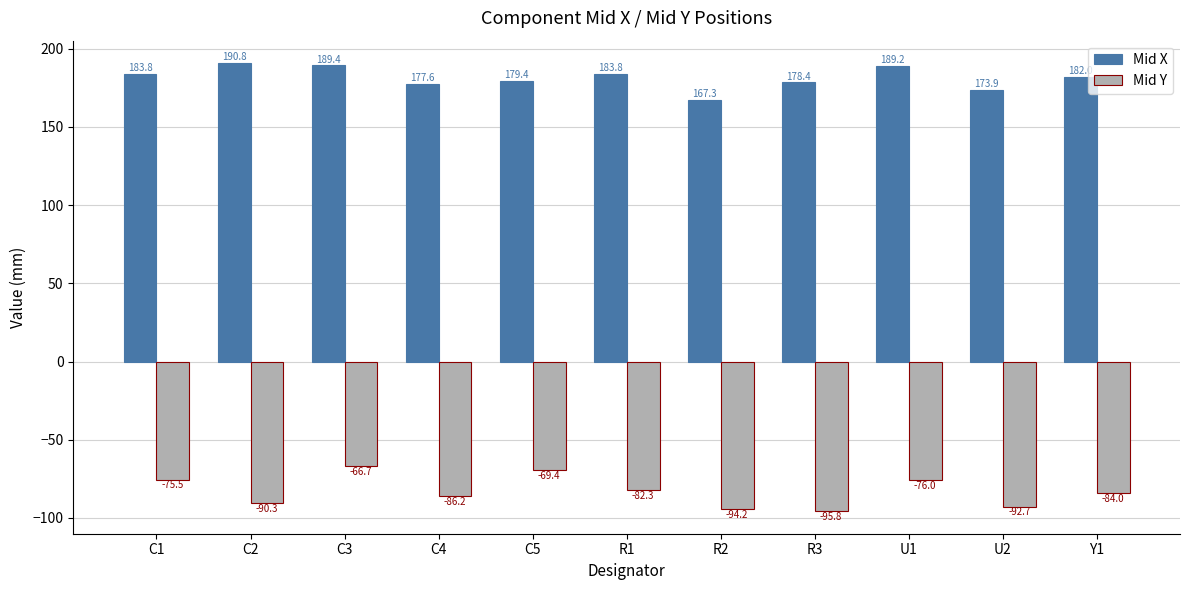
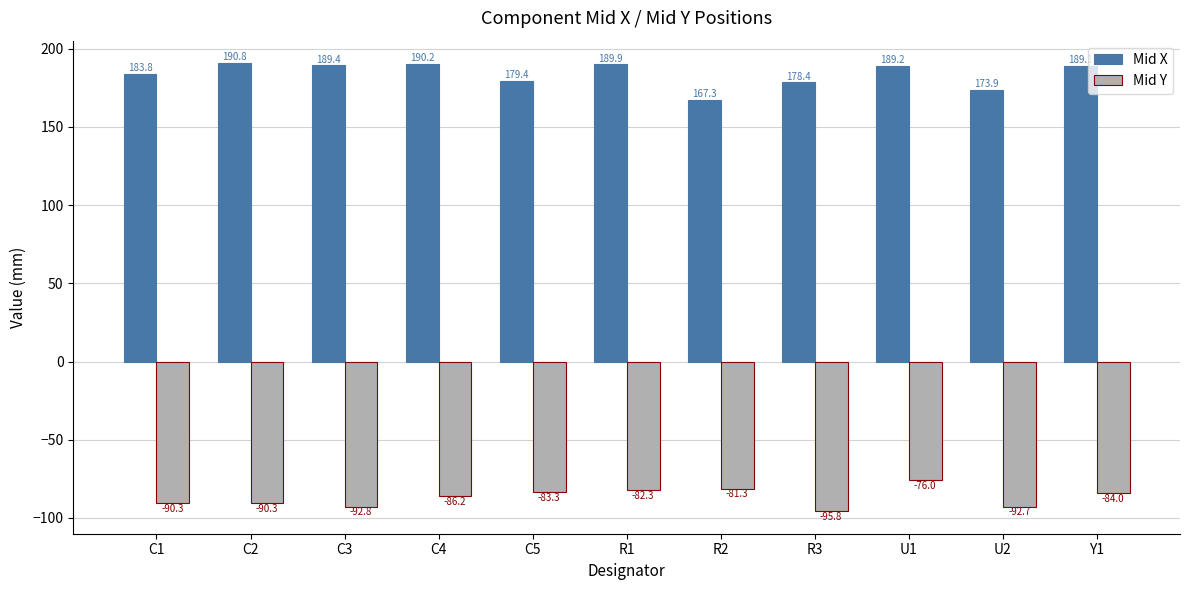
  {
    "Mid X": {
      "C1": 183.8,
      "C2": 190.8,
      "C3": 189.4,
-     "C4": 177.6,
+     "C4": 190.2,
      "C5": 179.4,
-     "R1": 183.8,
+     "R1": 189.9,
      "R2": 167.3,
      "R3": 178.4,
      "U1": 189.2,
      "U2": 173.9,
-     "Y1": 182
+     "Y1": 189
    },
    "Mid Y": {
-     "C1": -75.5,
+     "C1": -90.3,
      "C2": -90.3,
-     "C3": -66.7,
+     "C3": -92.8,
      "C4": -86.2,
-     "C5": -69.4,
+     "C5": -83.3,
      "R1": -82.3,
-     "R2": -94.2,
+     "R2": -81.3,
      "R3": -95.8,
      "U1": -76.0,
      "U2": -92.7,
      "Y1": -84.0
    }
  }
